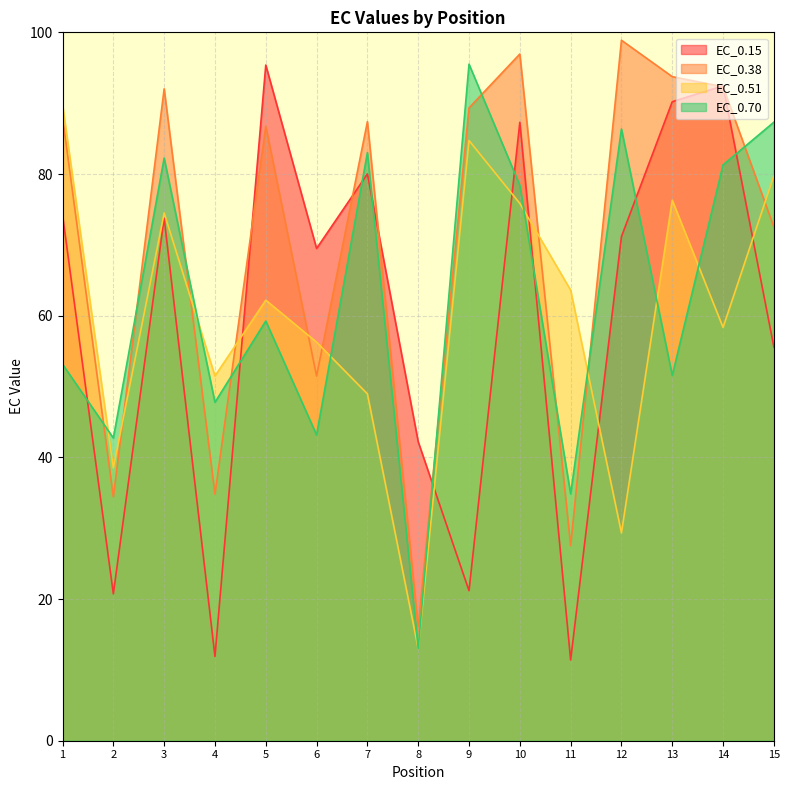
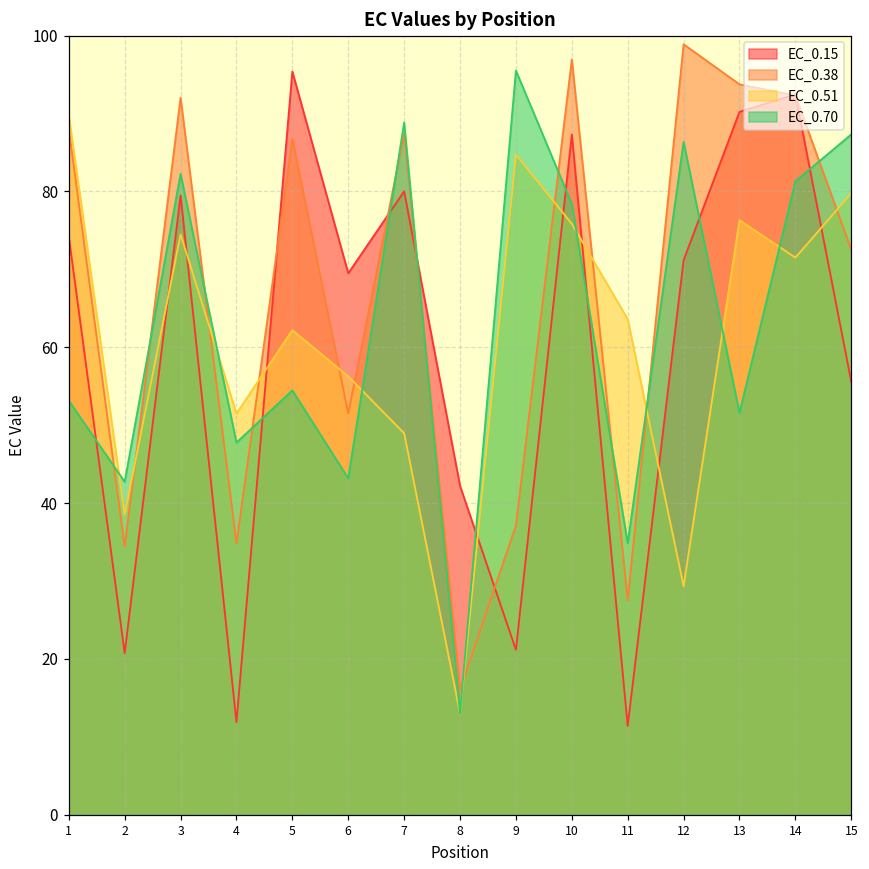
  {
    "EC_0.15": {
      "1": 74,
      "2": 21,
-     "3": 74,
+     "3": 79,
      "4": 12,
      "5": 95,
      "6": 69,
      "7": 80,
      "8": 42,
      "9": 21,
      "10": 87,
      "11": 11,
      "12": 71,
      "13": 90,
      "15": 56
    },
    "EC_0.38": {
      "1": 88,
      "2": 34,
      "3": 92,
      "4": 35,
      "5": 87,
      "6": 51,
      "7": 87,
      "8": 16,
-     "9": 89,
+     "9": 37,
      "10": 97,
      "11": 28,
      "12": 99,
      "13": 94,
      "15": 73
    },
    "EC_0.51": {
      "1": 90,
      "2": 39,
      "3": 75,
      "4": 51,
      "5": 62,
      "6": 56,
      "7": 49,
      "9": 85,
      "10": 76,
      "11": 64,
      "12": 29,
      "13": 76,
-     "14": 58,
+     "14": 72,
      "15": 80
    },
    "EC_0.70": {
      "1": 53,
      "2": 43,
      "3": 82,
      "4": 48,
-     "5": 59,
+     "5": 54,
      "6": 43,
-     "7": 83,
+     "7": 89,
      "9": 96,
      "10": 78,
      "11": 35,
      "12": 86,
      "13": 52,
      "14": 81,
      "15": 87
    }
  }
